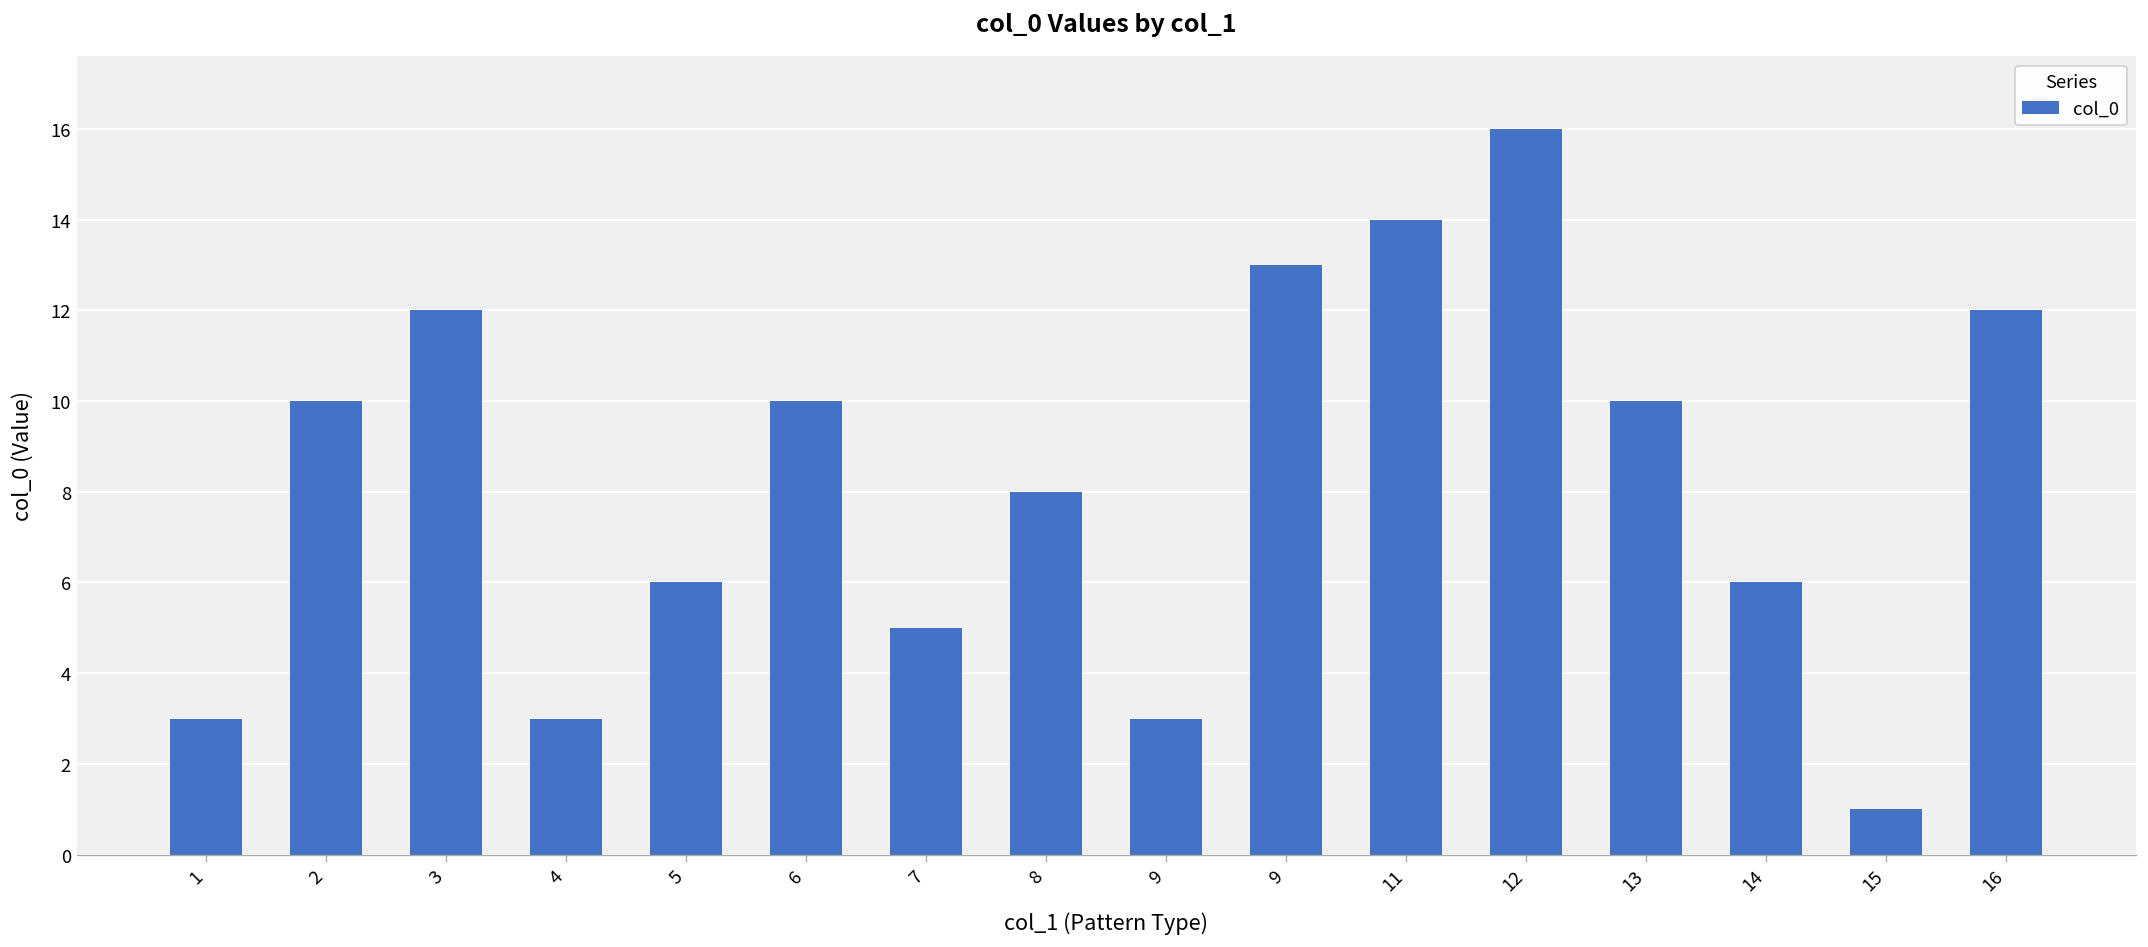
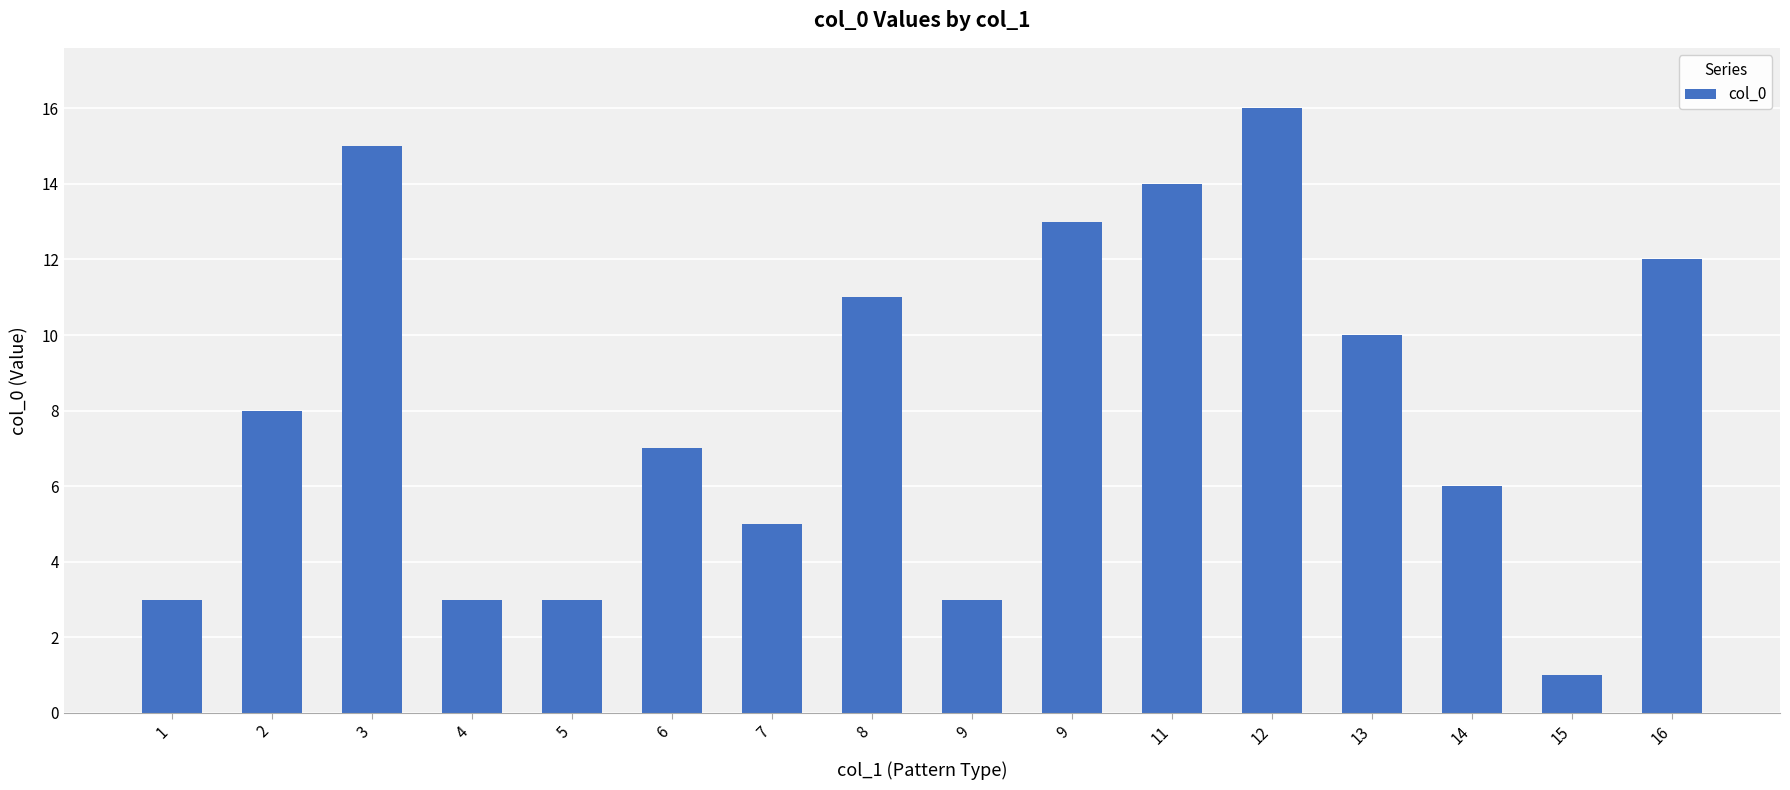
  {
    "1": 3,
-   "2": 10,
-   "3": 12,
+   "2": 8,
+   "3": 15,
    "4": 3,
-   "5": 6,
-   "6": 10,
+   "5": 3,
+   "6": 7,
    "7": 5,
-   "8": 8,
+   "8": 11,
    "11": 14,
    "12": 16,
    "13": 10,
    "14": 6,
    "15": 1,
    "16": 12
  }
